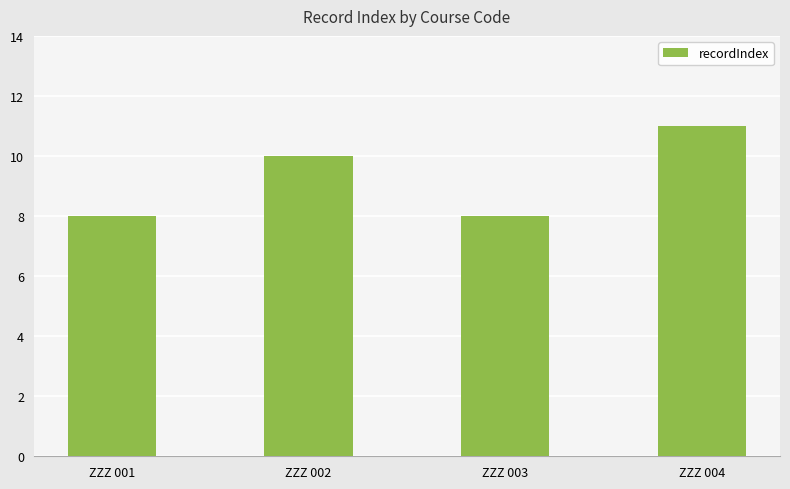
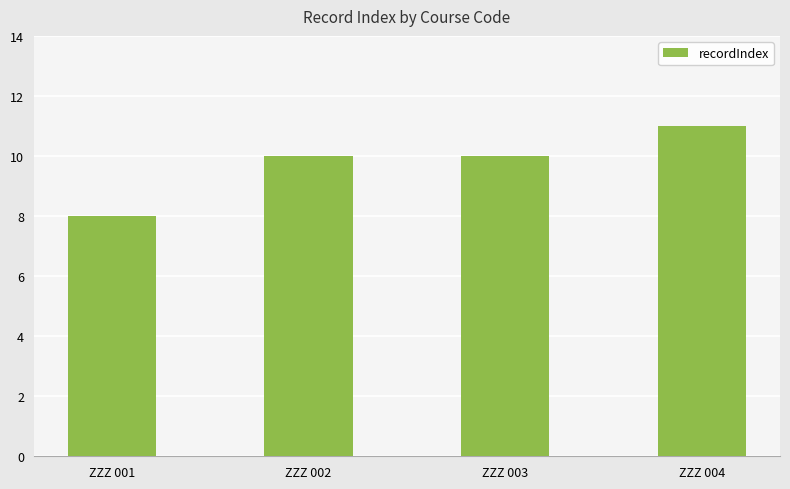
  {
    "ZZZ 001": 8,
    "ZZZ 002": 10,
-   "ZZZ 003": 8,
+   "ZZZ 003": 10,
    "ZZZ 004": 11
  }
